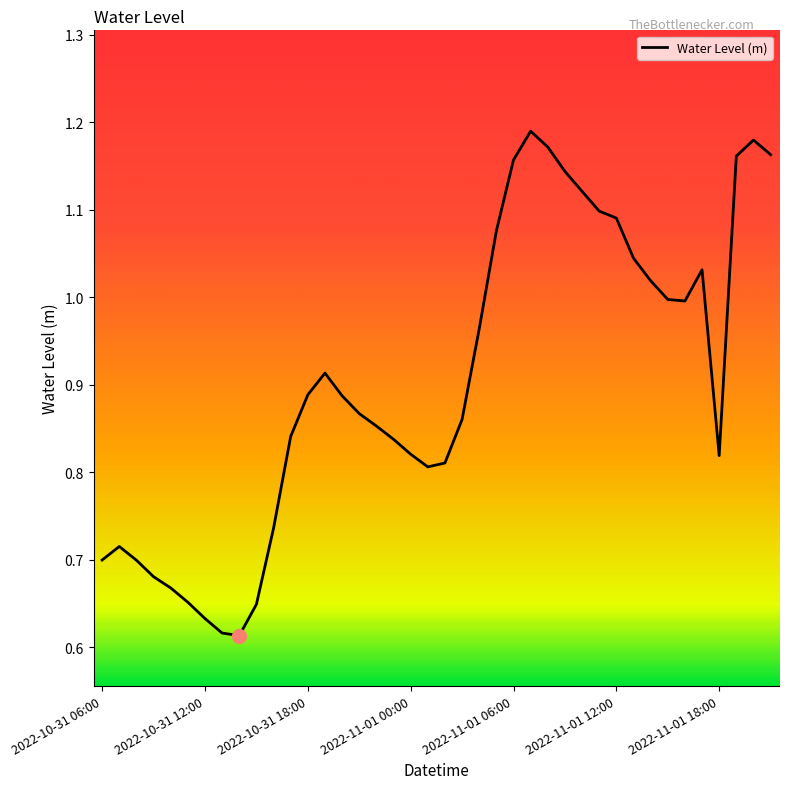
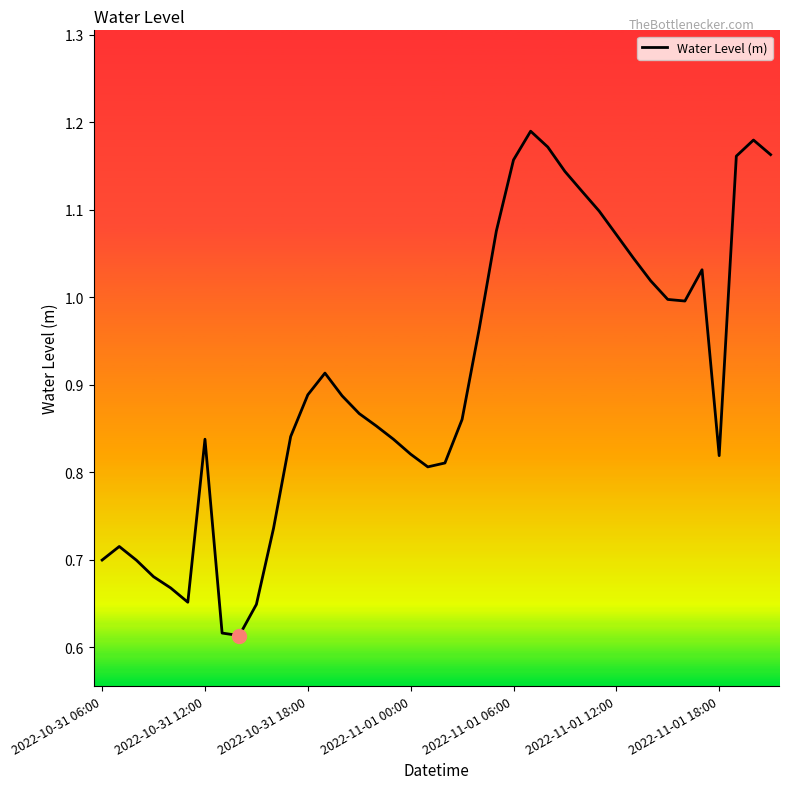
  {
    "Water Level (m)": {
      "2022-10-31 06:00": 0.70,
-     "2022-10-31 12:00": 0.63,
+     "2022-10-31 12:00": 0.84,
      "2022-10-31 18:00": 0.89,
      "2022-11-01 00:00": 0.82,
      "2022-11-01 06:00": 1.16,
-     "2022-11-01 12:00": 1.09,
+     "2022-11-01 12:00": 1.07,
      "2022-11-01 18:00": 0.82
    }
  }
